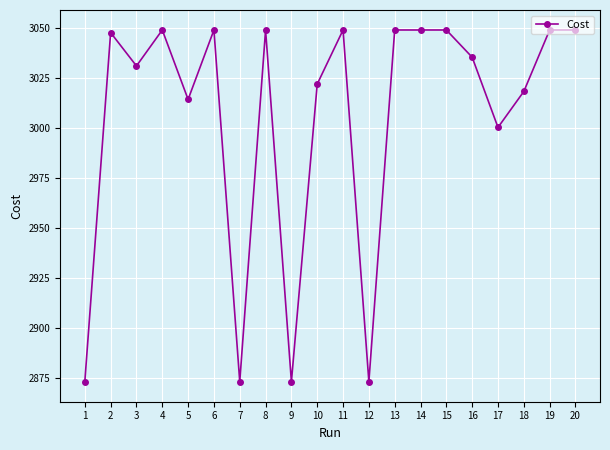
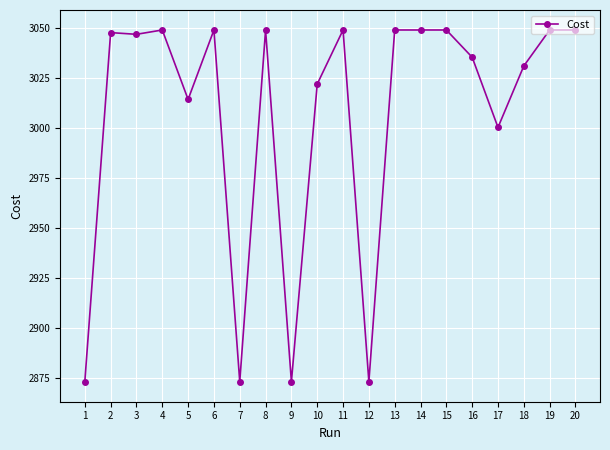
  {
    "1": 2873,
    "2": 3048,
-   "3": 3031,
+   "3": 3047,
    "4": 3049,
    "5": 3014,
    "6": 3049,
    "7": 2873,
    "8": 3049,
    "9": 2873,
    "10": 3022,
    "11": 3049,
    "12": 2873,
    "13": 3049,
    "14": 3049,
    "15": 3049,
    "16": 3035,
    "17": 3000,
-   "18": 3018
+   "18": 3031
  }
